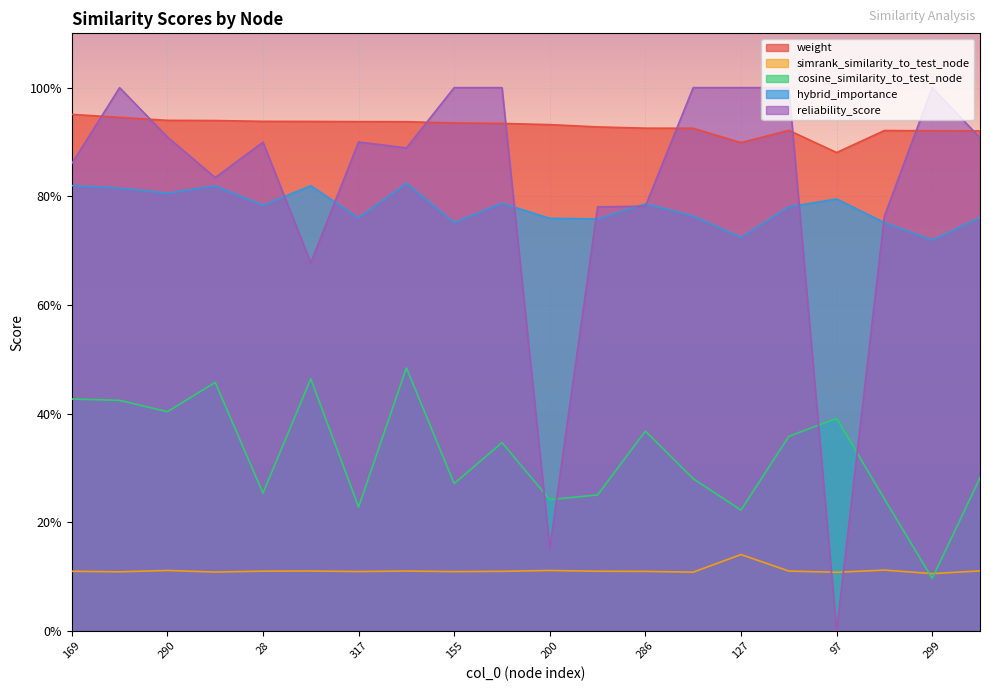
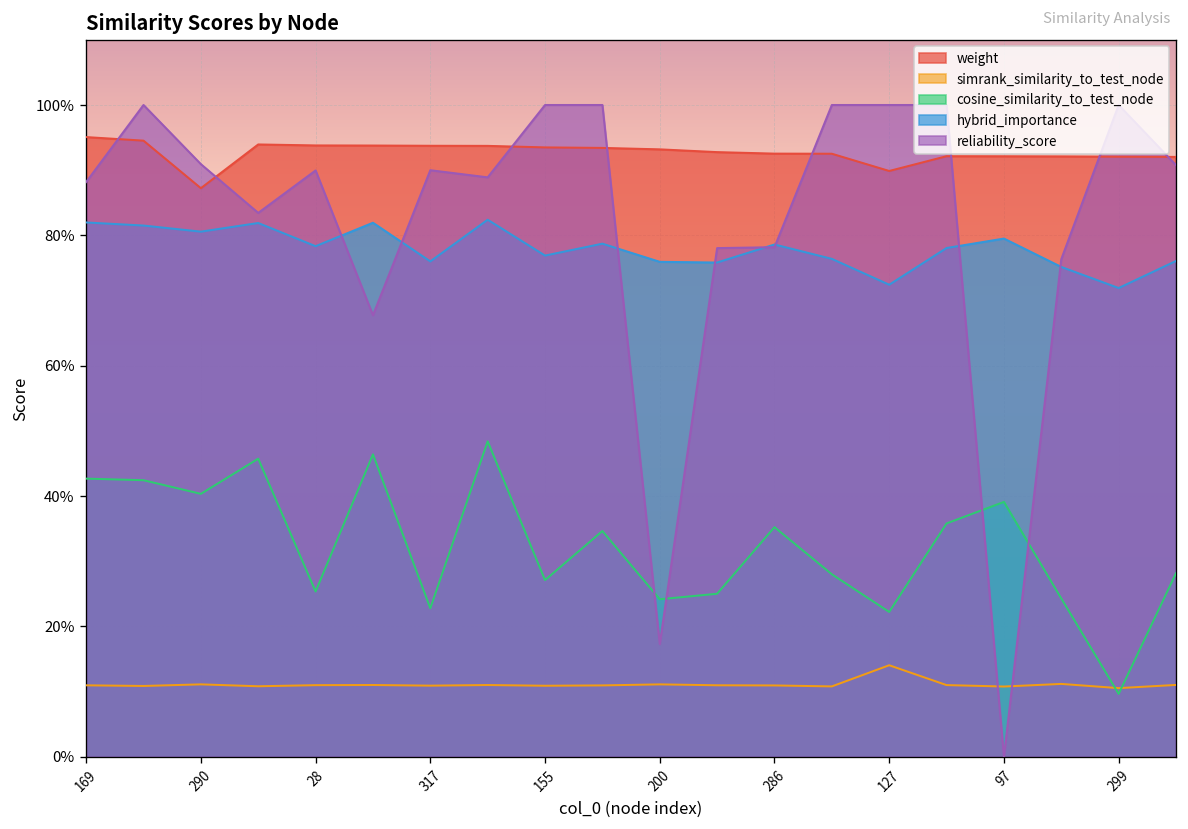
  {
    "weight": {
      "169": "95%",
-     "290": "94%",
+     "290": "87%",
      "28": "94%",
      "317": "94%",
      "155": "93%",
      "200": "93%",
      "286": "93%",
      "127": "90%",
-     "97": "88%",
+     "97": "92%",
      "299": "92%"
    },
    "simrank_similarity_to_test_node": {
      "169": "11%",
      "290": "11%",
      "28": "11%",
      "317": "11%",
      "155": "11%",
      "200": "11%",
      "286": "11%",
      "127": "14%",
      "97": "11%",
      "299": "11%"
    },
    "cosine_similarity_to_test_node": {
      "169": "43%",
      "290": "40%",
      "28": "25%",
      "317": "23%",
      "155": "27%",
      "200": "24%",
-     "286": "37%",
+     "286": "35%",
      "127": "22%",
      "97": "39%",
      "299": "10%"
    },
    "hybrid_importance": {
      "169": "82%",
      "290": "81%",
      "28": "78%",
      "317": "76%",
-     "155": "75%",
+     "155": "77%",
      "200": "76%",
      "127": "72%",
      "97": "80%",
      "299": "72%"
    },
    "reliability_score": {
-     "169": "86%",
+     "169": "88%",
      "290": "91%",
      "28": "90%",
      "317": "90%",
      "155": "100%",
-     "200": "15%",
+     "200": "17%",
      "127": "100%",
      "97": "0%"
    }
  }
